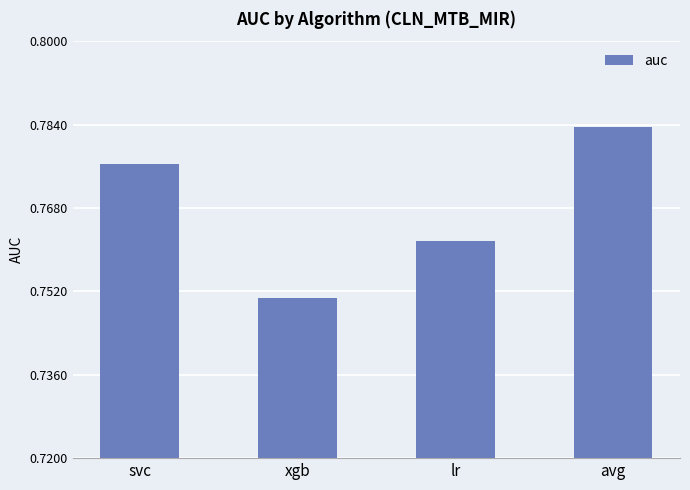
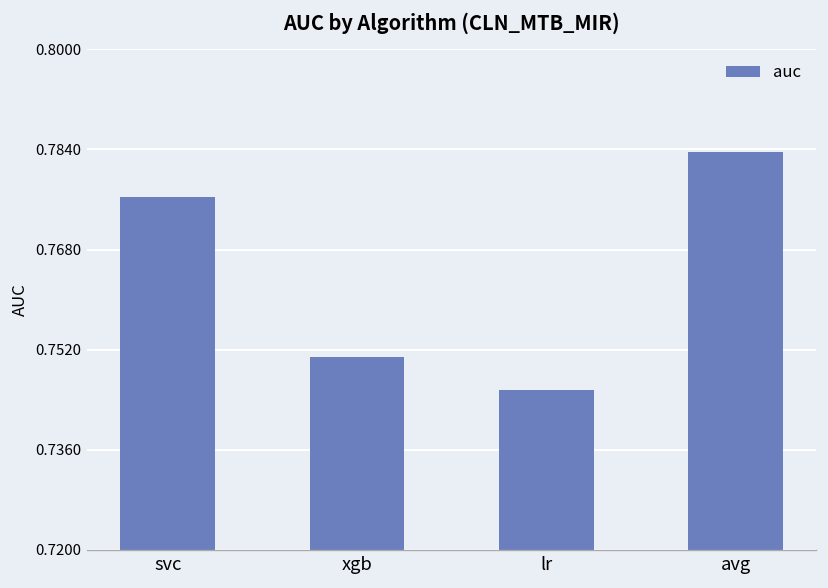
  {
    "svc": 0.776,
    "xgb": 0.751,
-   "lr": 0.762,
+   "lr": 0.746,
    "avg": 0.784
  }
